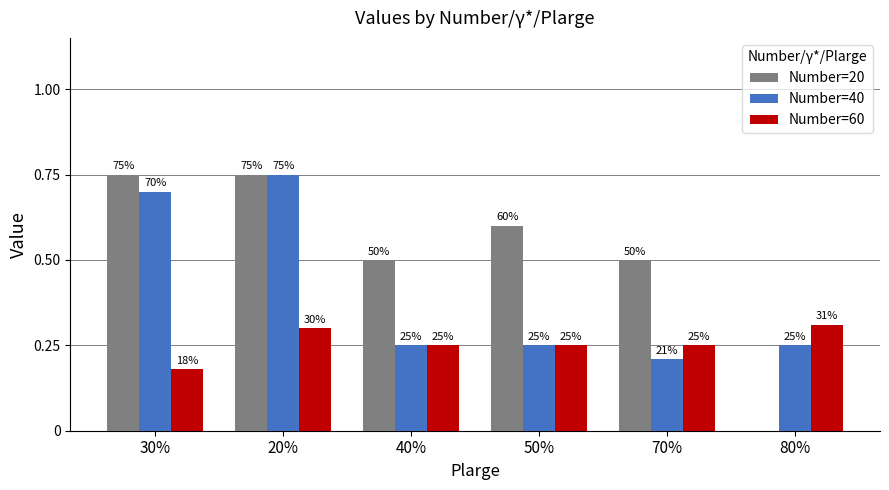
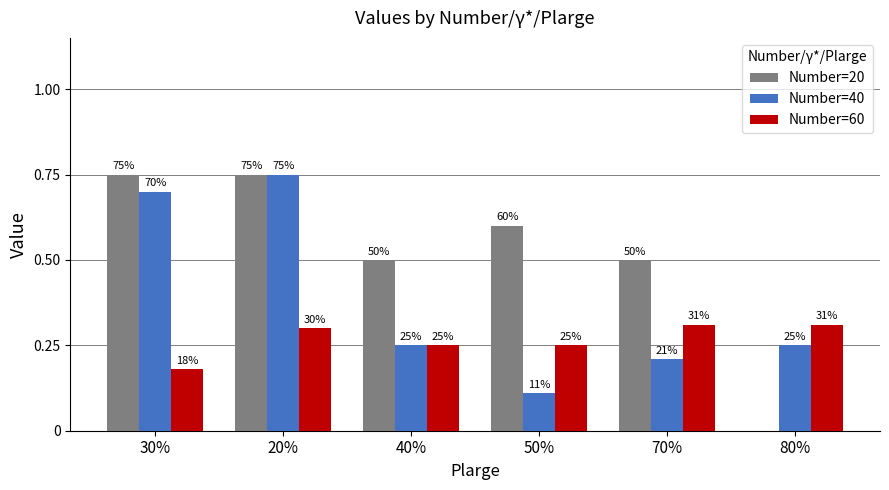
  {
    "Number=20": {
      "30%": "75%",
      "20%": "75%",
      "40%": "50%",
      "50%": "60%",
      "70%": "50%"
    },
    "Number=40": {
      "30%": "70%",
      "20%": "75%",
      "40%": "25%",
-     "50%": "25%",
+     "50%": "11%",
      "70%": "21%",
      "80%": "25%"
    },
    "Number=60": {
      "30%": "18%",
      "20%": "30%",
      "40%": "25%",
      "50%": "25%",
-     "70%": "25%",
+     "70%": "31%",
      "80%": "31%"
    }
  }
